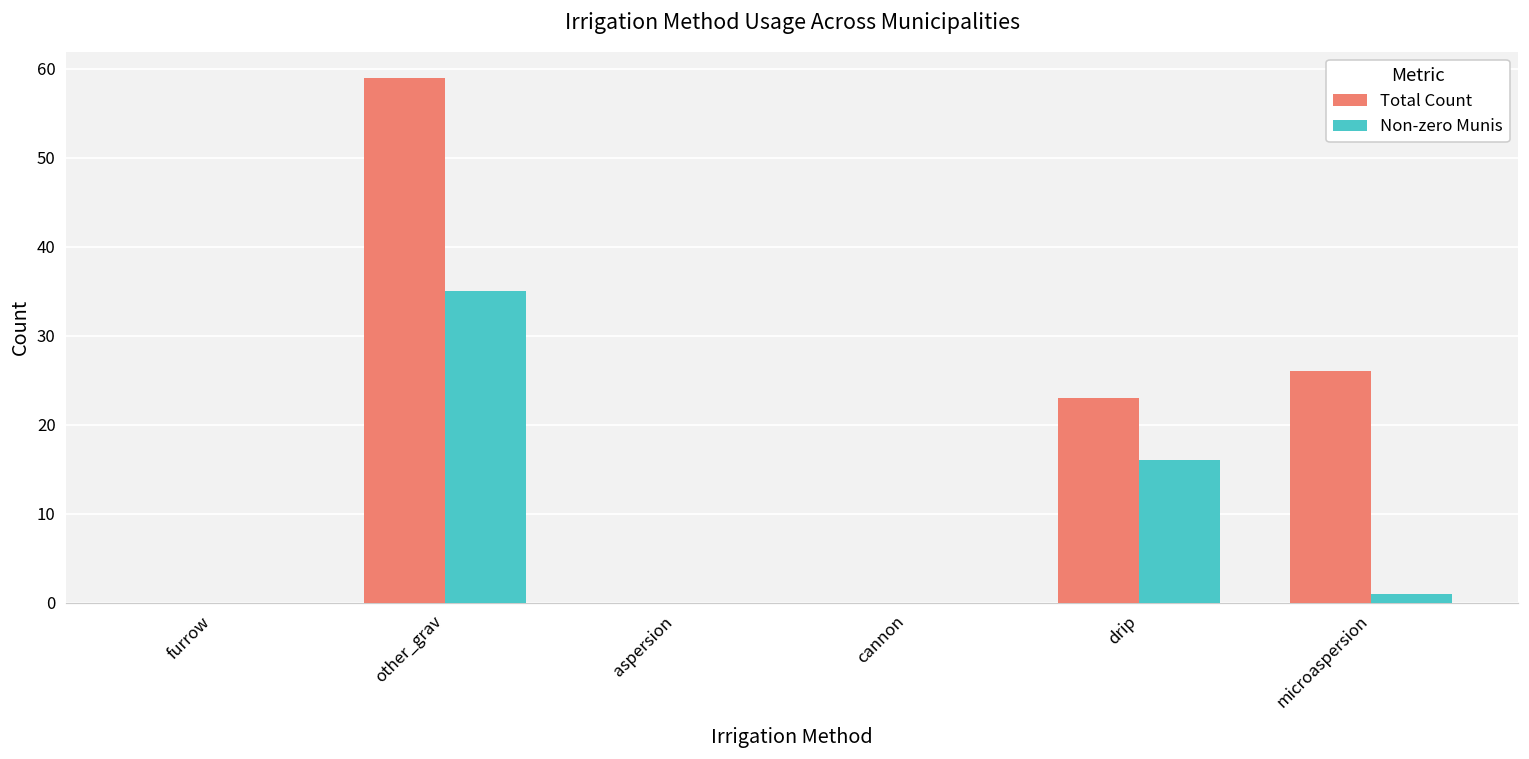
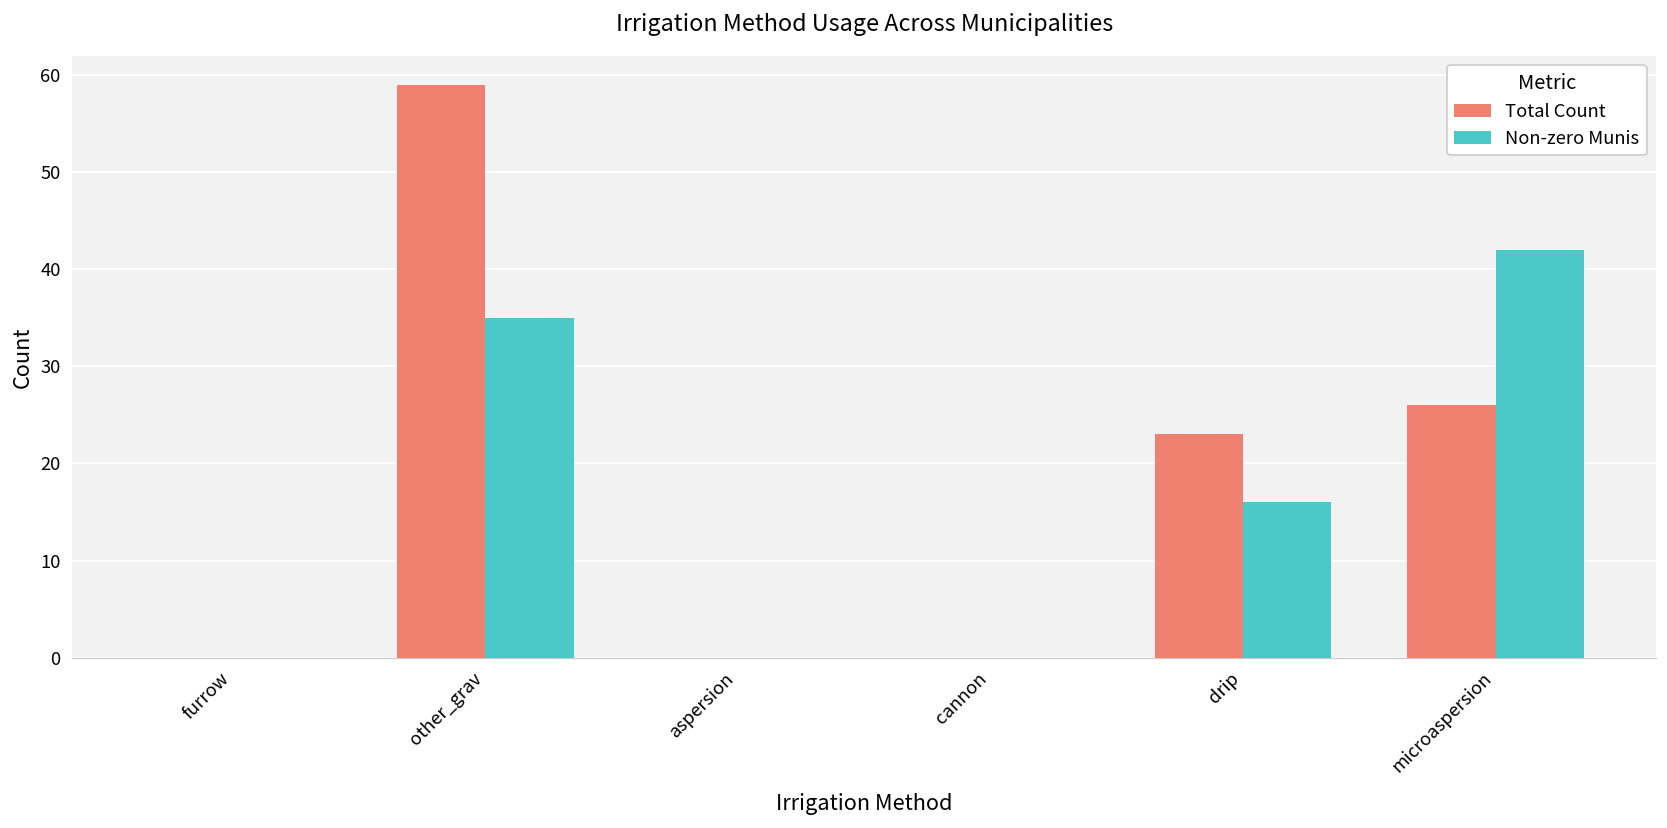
  {
    "Total Count": {
      "furrow": 0,
      "other_grav": 59,
      "aspersion": 0,
      "cannon": 0,
      "drip": 23,
      "microaspersion": 26
    },
    "Non-zero Munis": {
      "furrow": 0,
      "other_grav": 35,
      "aspersion": 0,
      "cannon": 0,
      "drip": 16,
-     "microaspersion": 1
+     "microaspersion": 42
    }
  }
